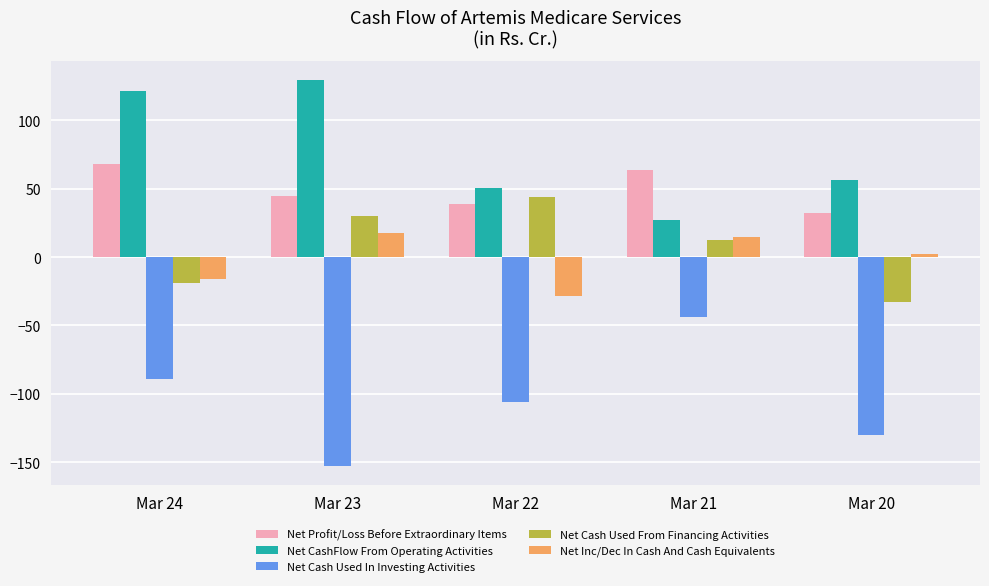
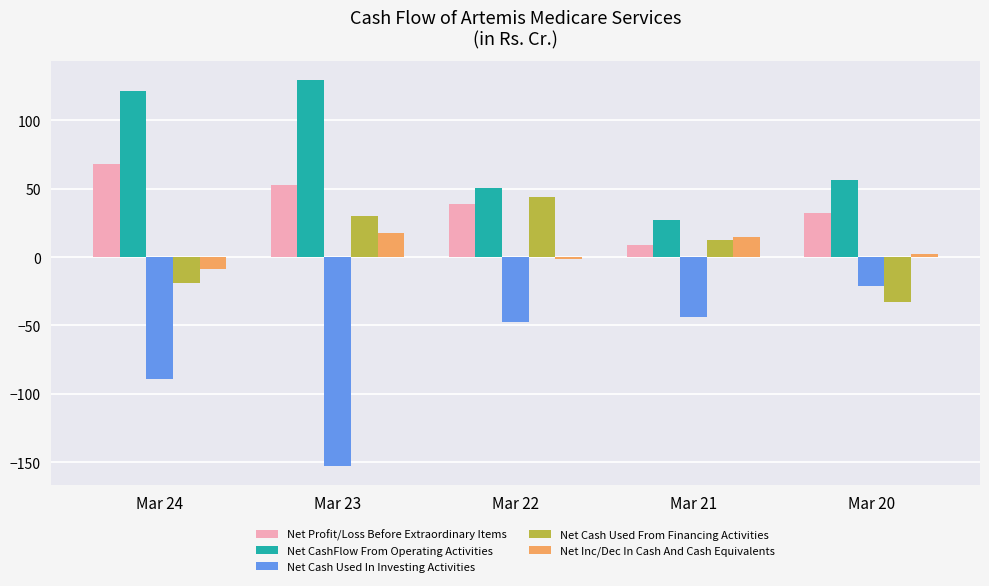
  {
    "Net Profit/Loss Before Extraordinary Items": {
      "Mar 24": 68,
-     "Mar 23": 45,
+     "Mar 23": 53,
      "Mar 22": 39,
-     "Mar 21": 64,
+     "Mar 21": 9,
      "Mar 20": 32
    },
    "Net CashFlow From Operating Activities": {
      "Mar 24": 121,
      "Mar 23": 129,
      "Mar 22": 50,
      "Mar 21": 27,
      "Mar 20": 56
    },
    "Net Cash Used In Investing Activities": {
      "Mar 24": -89,
      "Mar 23": -153,
-     "Mar 22": -106,
+     "Mar 22": -48,
      "Mar 21": -44,
-     "Mar 20": -130
+     "Mar 20": -22
    },
    "Net Cash Used From Financing Activities": {
      "Mar 24": -19,
      "Mar 23": 30,
      "Mar 22": 44,
      "Mar 21": 12,
      "Mar 20": -33
    },
    "Net Inc/Dec In Cash And Cash Equivalents": {
-     "Mar 24": -16,
+     "Mar 24": -8,
      "Mar 23": 18,
-     "Mar 22": -29,
+     "Mar 22": -2,
      "Mar 21": 14,
      "Mar 20": 2
    }
  }
